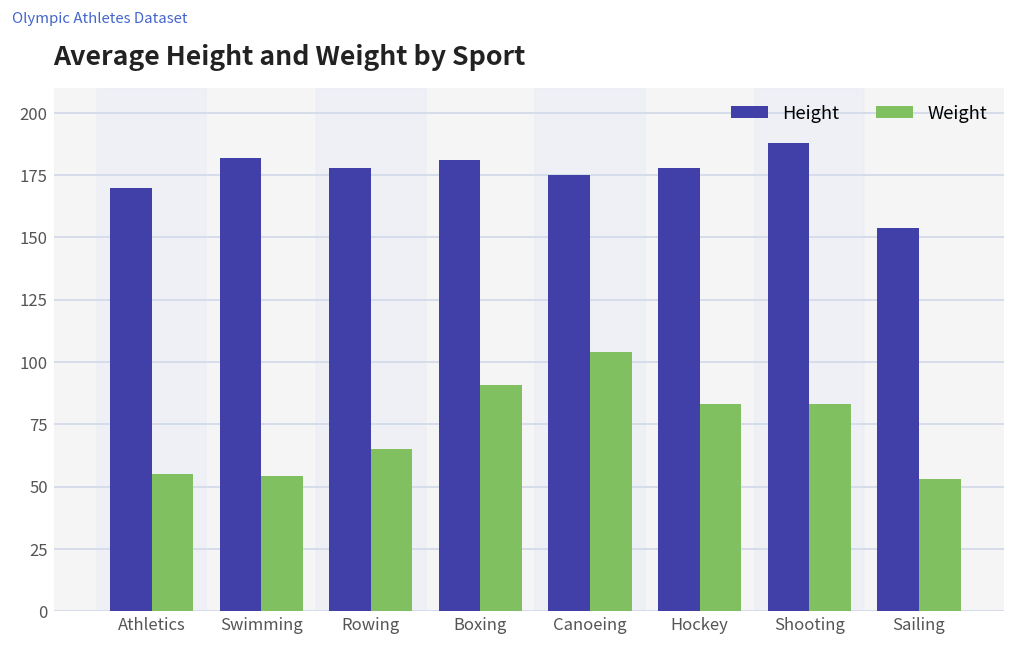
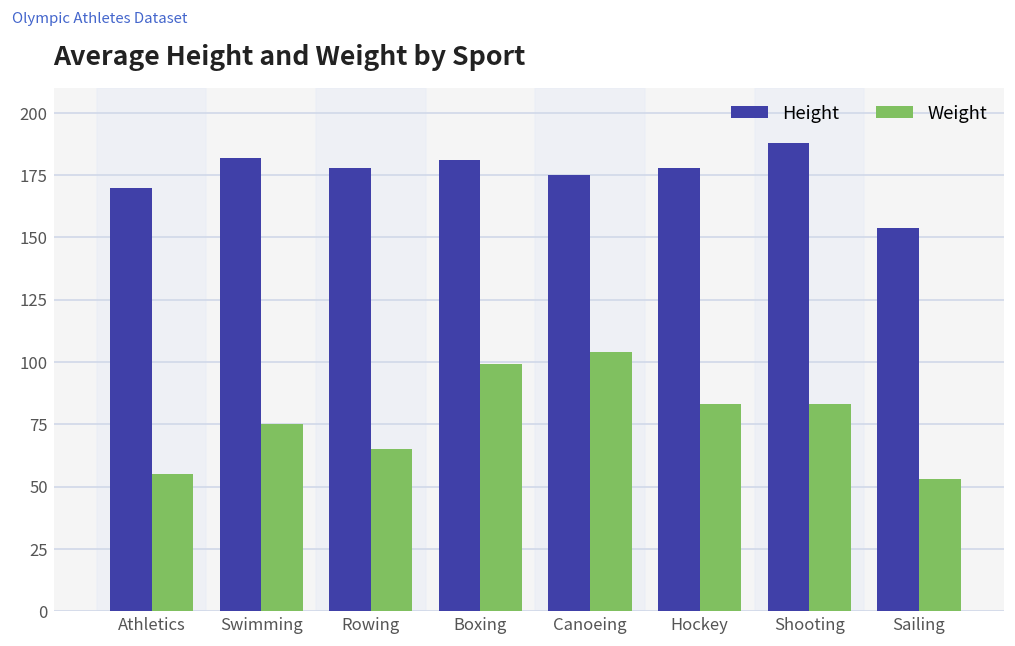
  {
    "Height": {
      "Athletics": 170,
      "Swimming": 182,
      "Rowing": 178,
      "Boxing": 181,
      "Canoeing": 175,
      "Hockey": 178,
      "Shooting": 188,
      "Sailing": 154
    },
    "Weight": {
      "Athletics": 55,
-     "Swimming": 55,
+     "Swimming": 75,
      "Rowing": 65,
-     "Boxing": 91,
+     "Boxing": 99,
      "Canoeing": 104,
      "Hockey": 83,
      "Shooting": 83,
      "Sailing": 53
    }
  }
